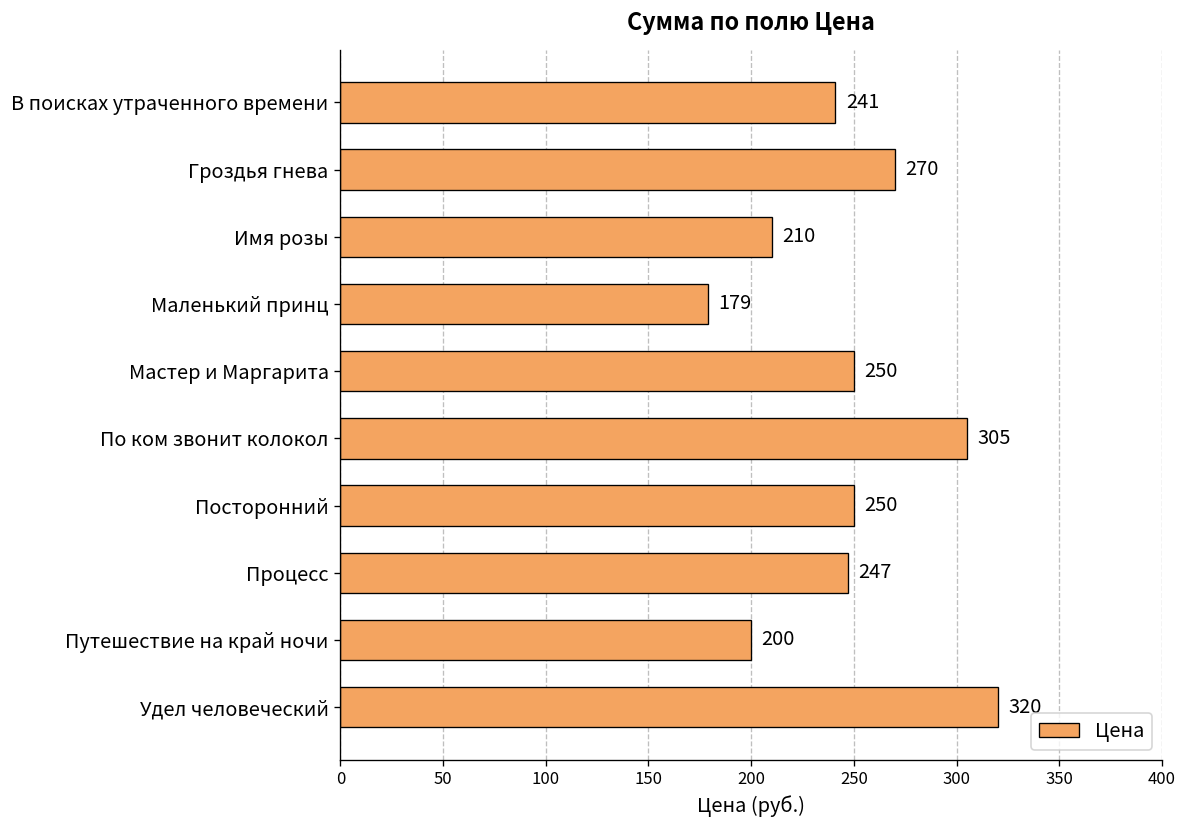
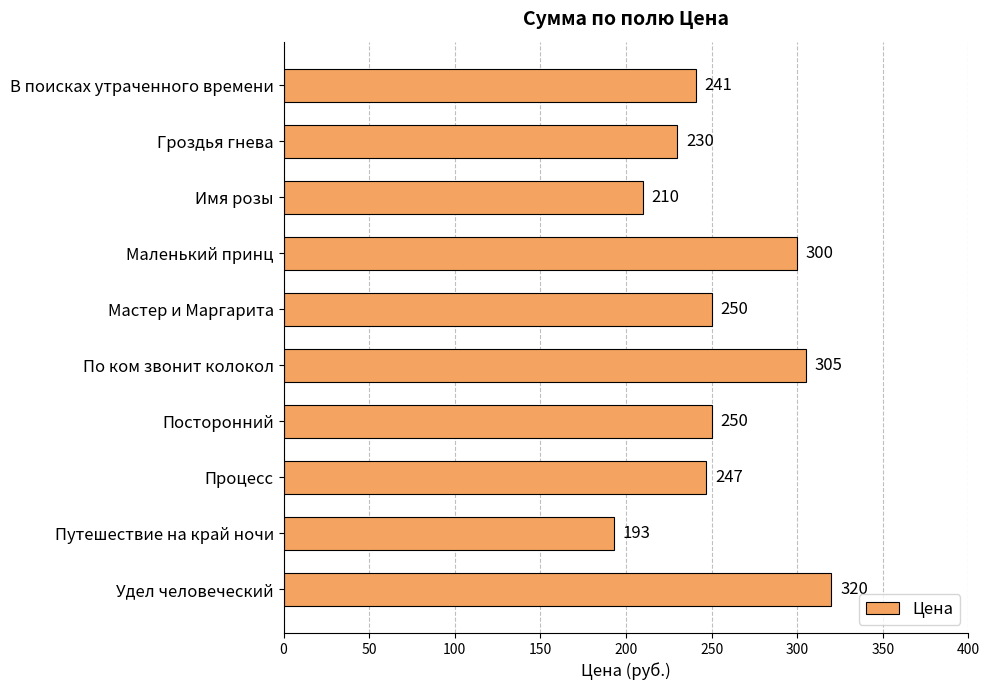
  {
    "В поисках утраченного времени": 241,
-   "Гроздья гнева": 270,
+   "Гроздья гнева": 230,
    "Имя розы": 210,
-   "Маленький принц": 179,
+   "Маленький принц": 300,
    "Мастер и Маргарита": 250,
    "По ком звонит колокол": 305,
    "Посторонний": 250,
    "Процесс": 247,
-   "Путешествие на край ночи": 200
+   "Путешествие на край ночи": 193
  }
